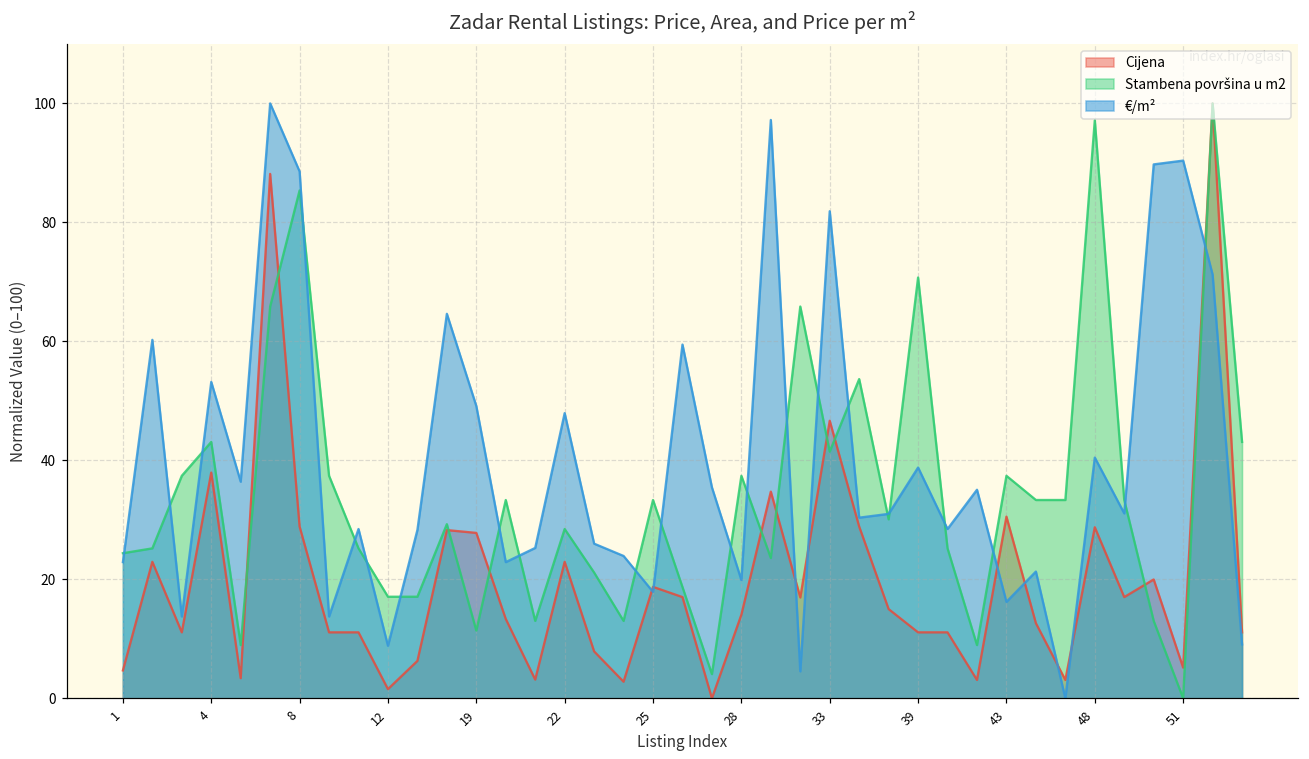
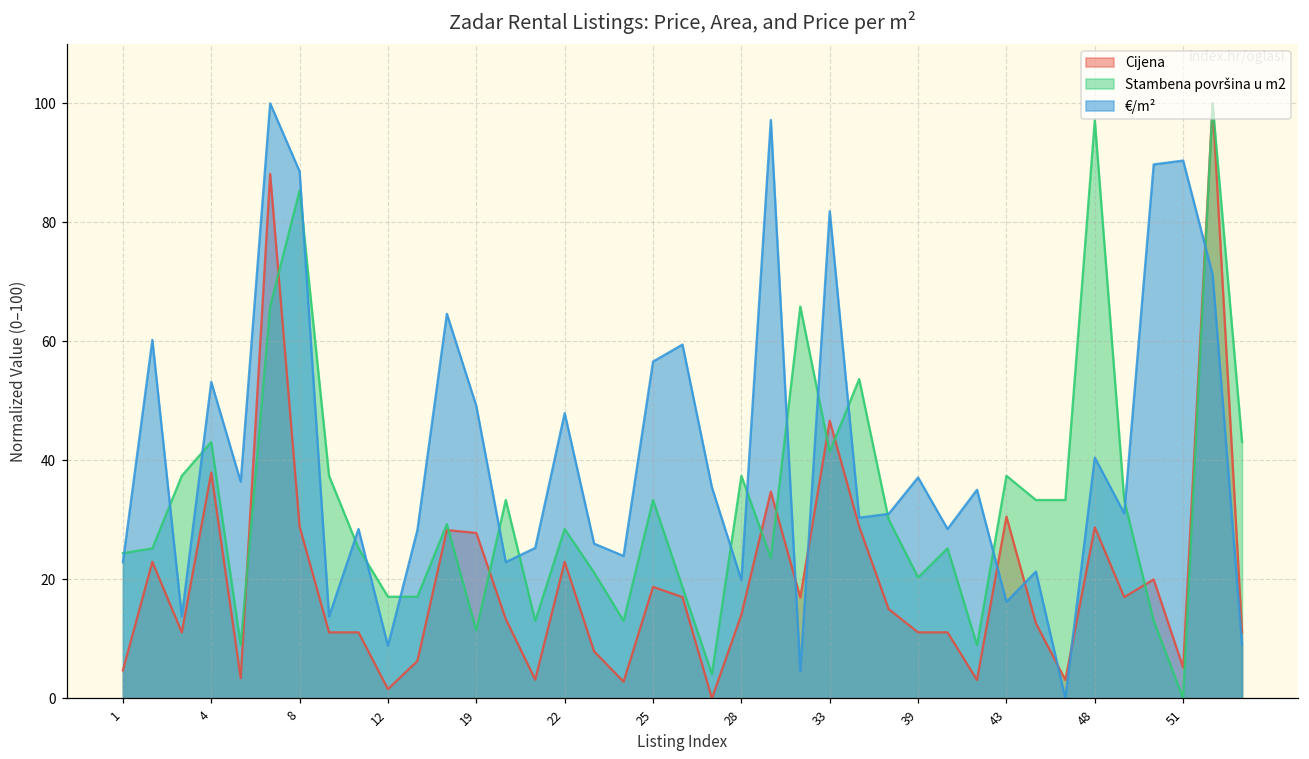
  {
    "Cijena": {
      "1": 5,
      "4": 38,
      "8": 29,
      "12": 2,
      "19": 28,
      "22": 23,
      "25": 19,
      "28": 14,
      "33": 47,
      "39": 11,
      "43": 31,
      "48": 29,
      "51": 5
    },
    "Stambena površina u m2": {
      "1": 24,
      "4": 43,
      "8": 85,
      "12": 17,
      "19": 11,
      "22": 28,
      "25": 33,
      "28": 37,
      "33": 41,
-     "39": 71,
+     "39": 20,
      "43": 37,
      "48": 97,
      "51": 0
    },
    "€/m²": {
      "1": 23,
      "4": 53,
      "8": 89,
      "12": 9,
      "19": 49,
      "22": 48,
-     "25": 18,
+     "25": 57,
      "28": 20,
      "33": 82,
-     "39": 39,
+     "39": 37,
      "43": 16,
      "48": 40,
      "51": 90
    }
  }
